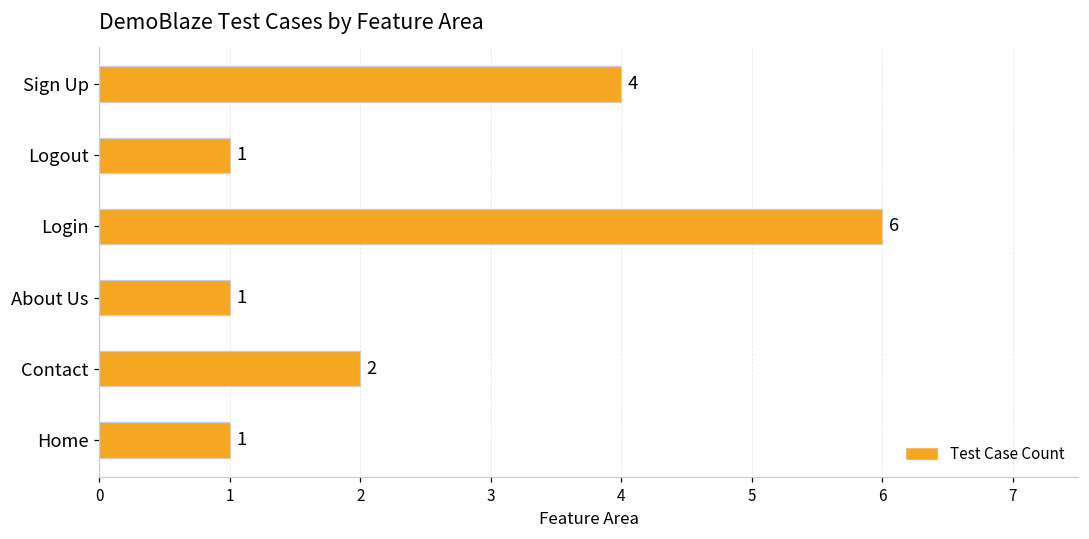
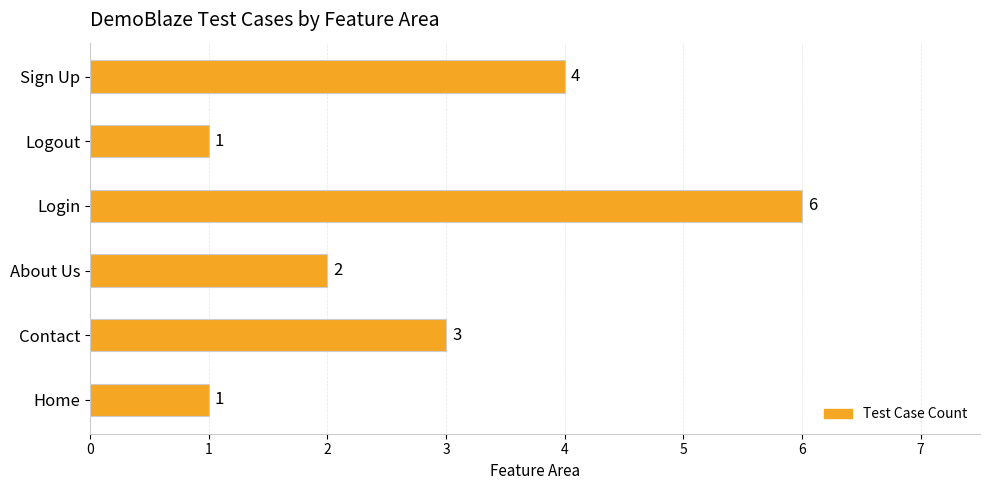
  {
    "Sign Up": 4,
    "Logout": 1,
    "Login": 6,
-   "About Us": 1,
-   "Contact": 2,
+   "About Us": 2,
+   "Contact": 3,
    "Home": 1
  }
